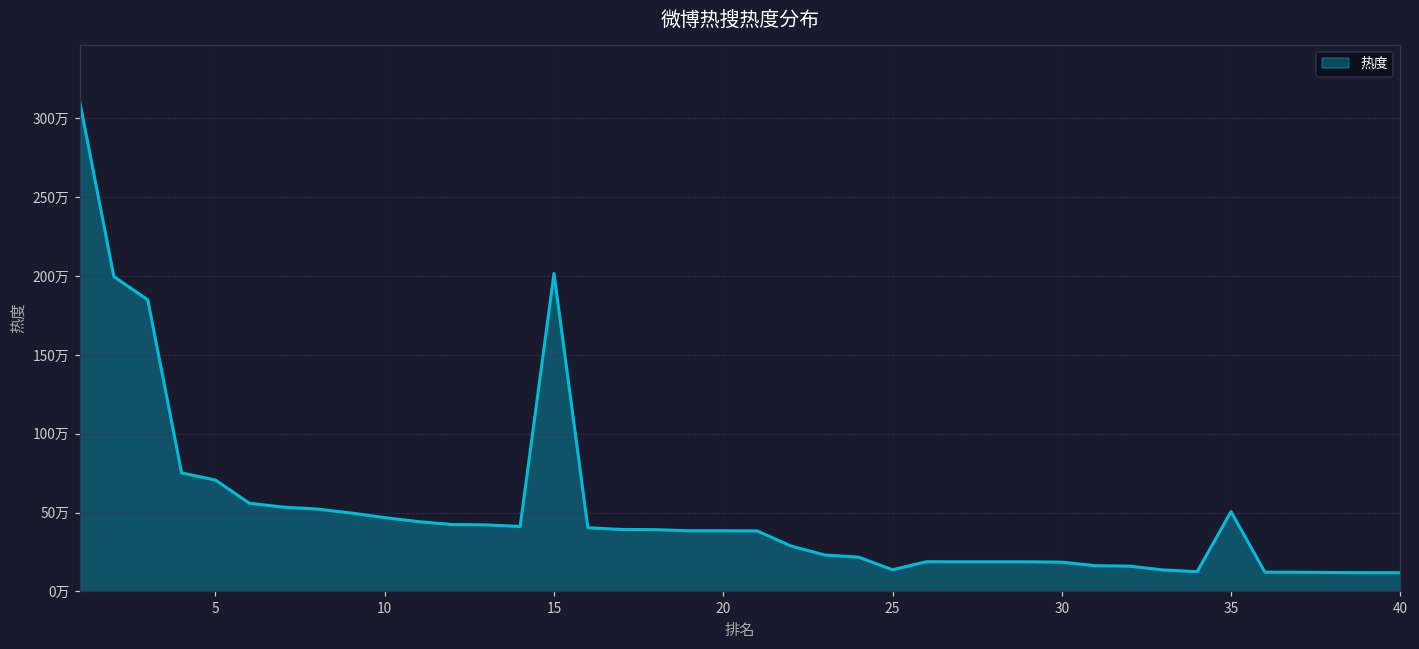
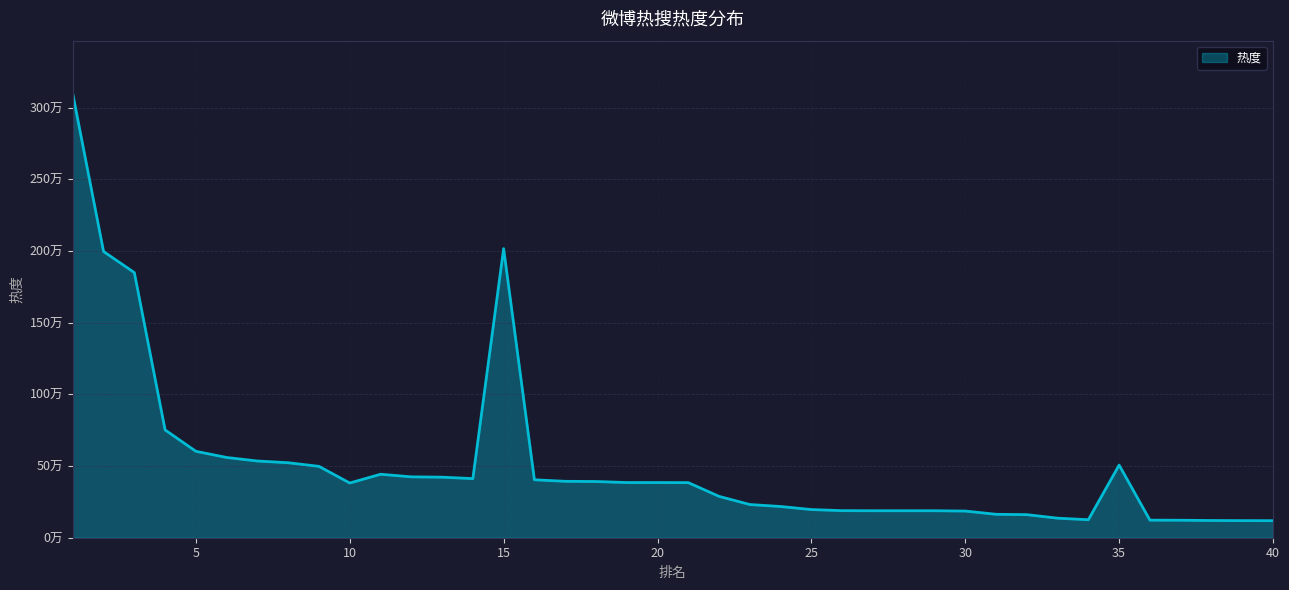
  {
-   "5": "71万",
-   "10": "47万",
+   "5": "60万",
+   "10": "38万",
    "15": "202万",
    "20": "38万",
-   "25": "14万",
+   "25": "20万",
    "30": "19万",
    "35": "51万",
    "40": "12万"
  }
